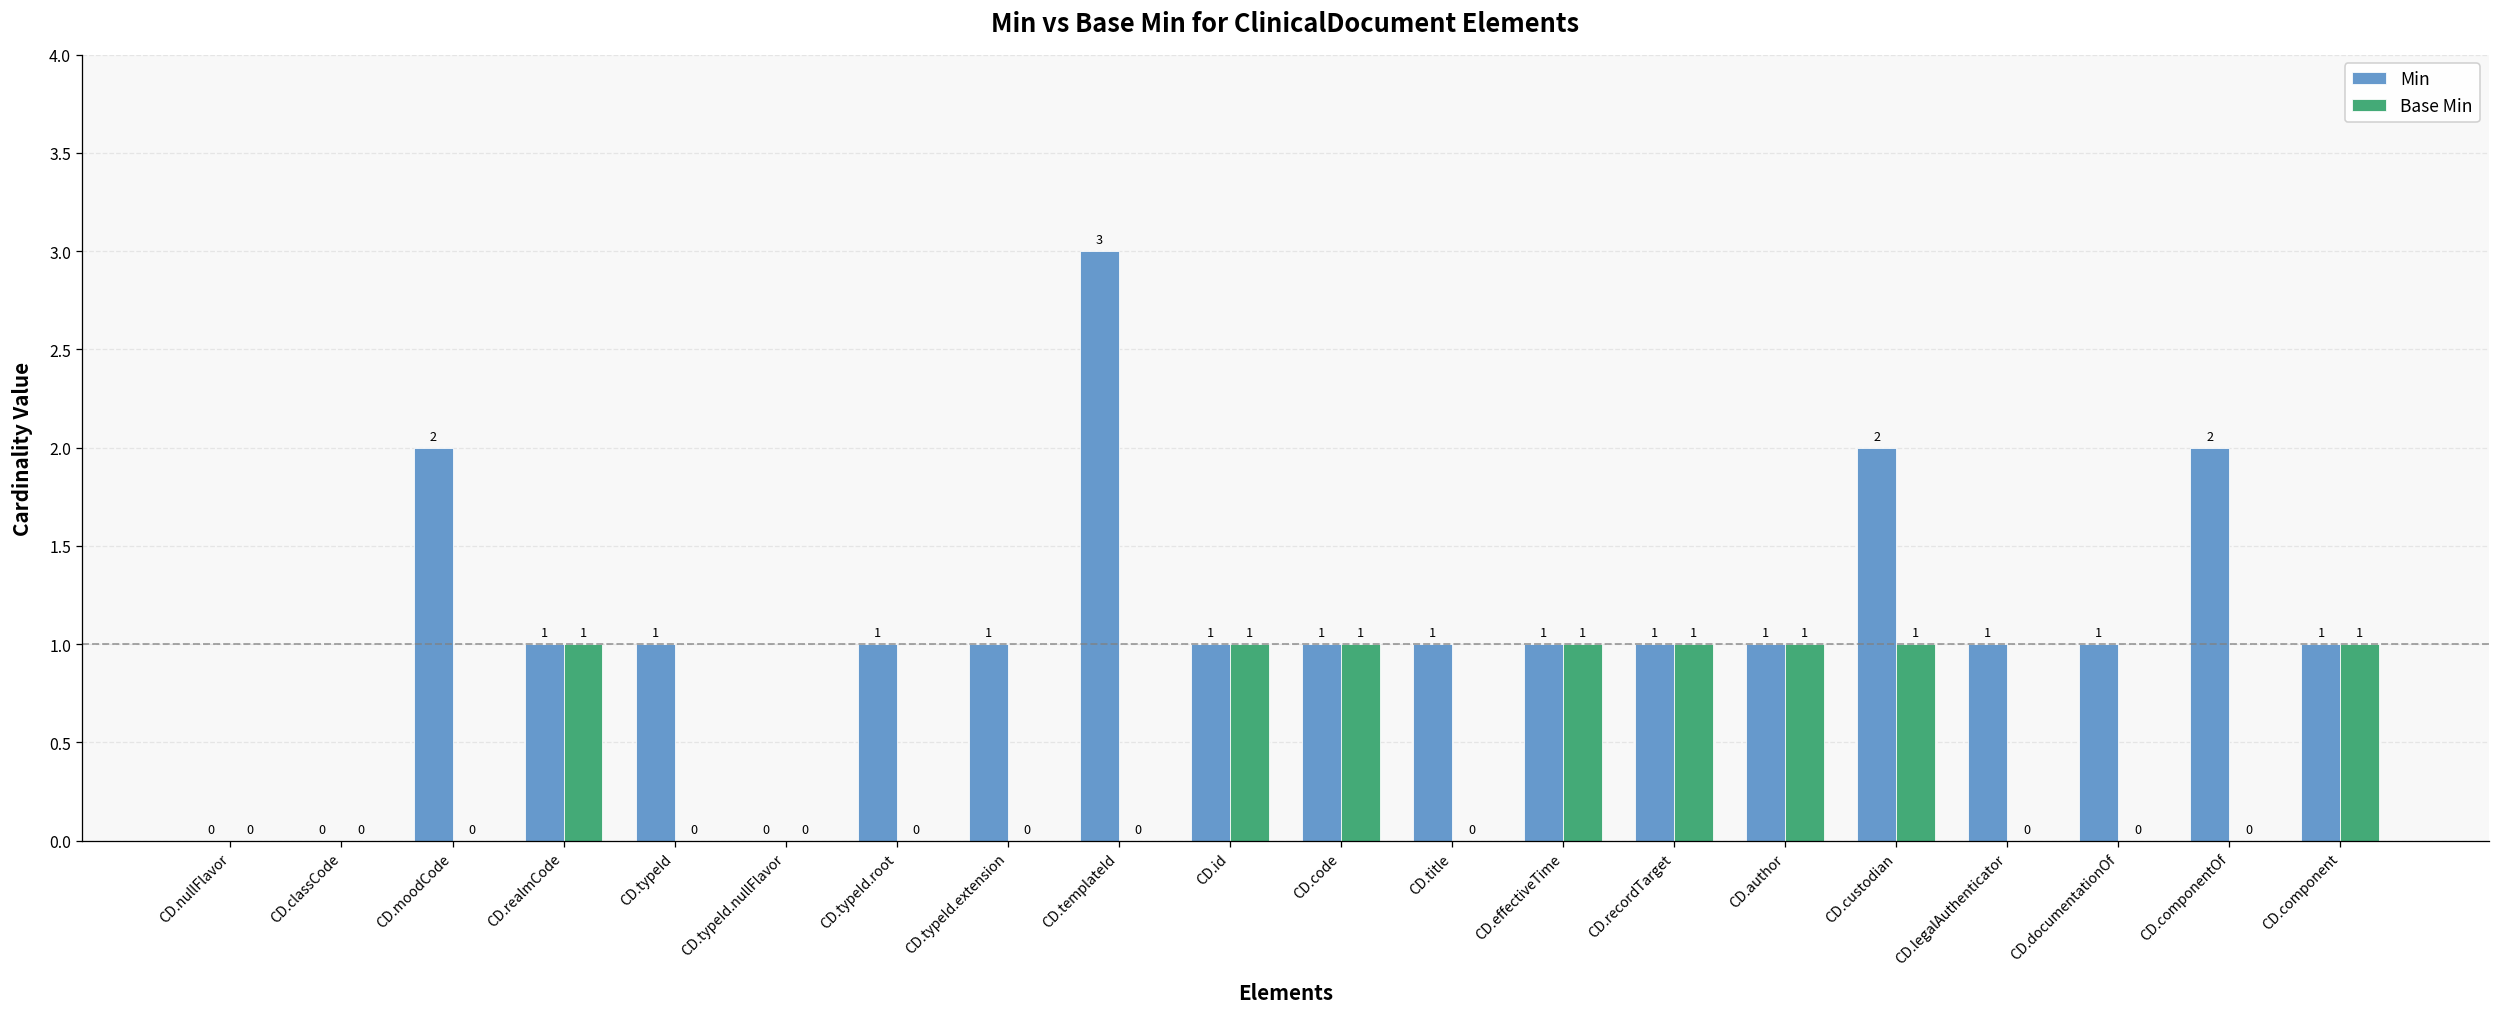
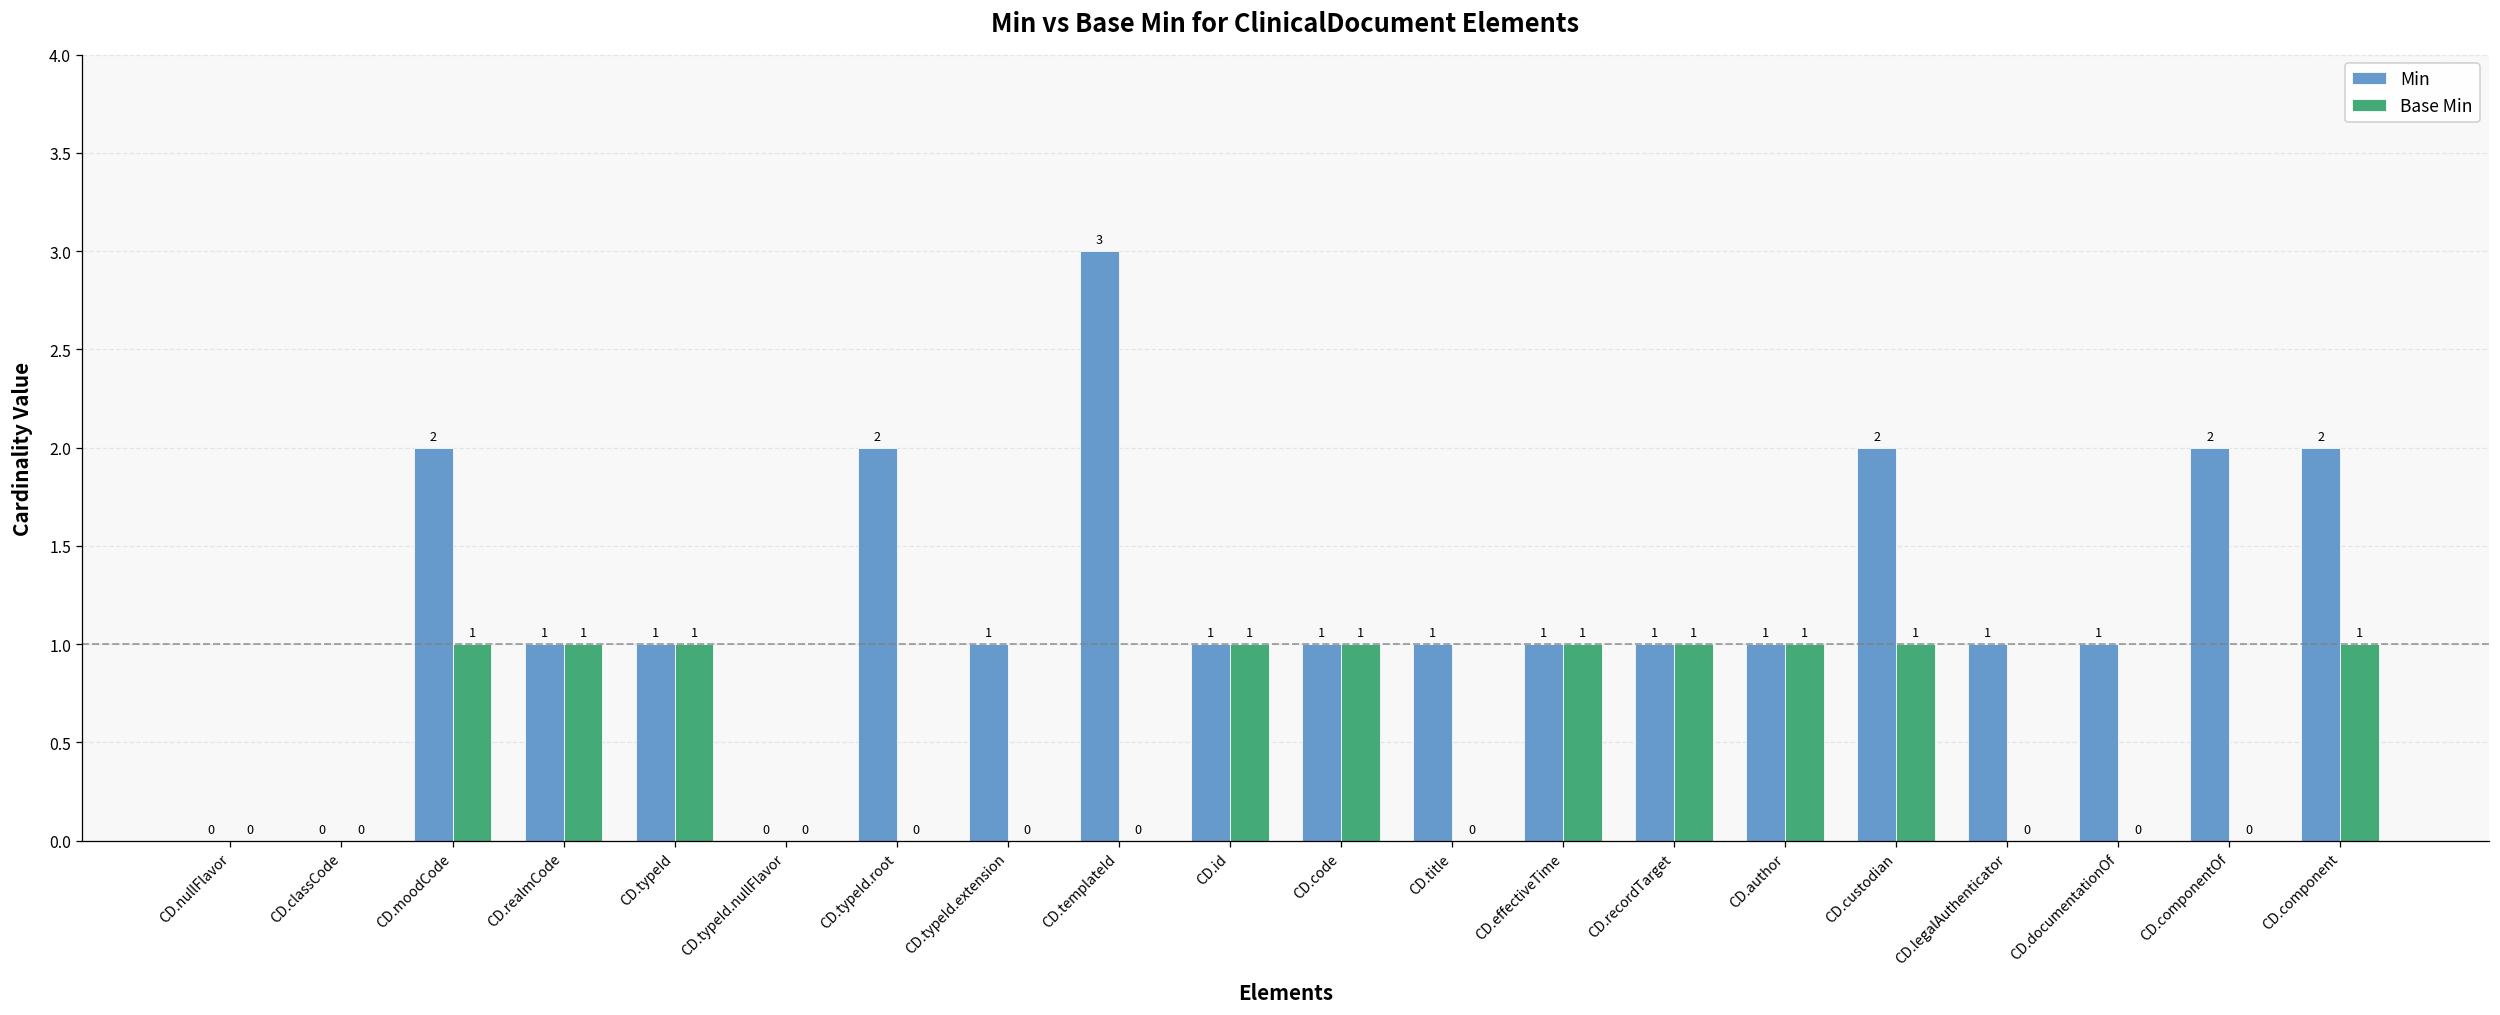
  {
    "Min": {
      "CD.nullFlavor": 0,
      "CD.classCode": 0,
      "CD.moodCode": 2,
      "CD.realmCode": 1,
      "CD.typeId": 1,
      "CD.typeId.nullFlavor": 0,
-     "CD.typeId.root": 1,
+     "CD.typeId.root": 2,
      "CD.typeId.extension": 1,
      "CD.templateId": 3,
      "CD.id": 1,
      "CD.code": 1,
      "CD.title": 1,
      "CD.effectiveTime": 1,
      "CD.recordTarget": 1,
      "CD.author": 1,
      "CD.custodian": 2,
      "CD.legalAuthenticator": 1,
      "CD.documentationOf": 1,
      "CD.componentOf": 2,
-     "CD.component": 1
+     "CD.component": 2
    },
    "Base Min": {
      "CD.nullFlavor": 0,
      "CD.classCode": 0,
-     "CD.moodCode": 0,
+     "CD.moodCode": 1,
      "CD.realmCode": 1,
-     "CD.typeId": 0,
+     "CD.typeId": 1,
      "CD.typeId.nullFlavor": 0,
      "CD.typeId.root": 0,
      "CD.typeId.extension": 0,
      "CD.templateId": 0,
      "CD.id": 1,
      "CD.code": 1,
      "CD.title": 0,
      "CD.effectiveTime": 1,
      "CD.recordTarget": 1,
      "CD.author": 1,
      "CD.custodian": 1,
      "CD.legalAuthenticator": 0,
      "CD.documentationOf": 0,
      "CD.componentOf": 0,
      "CD.component": 1
    }
  }
